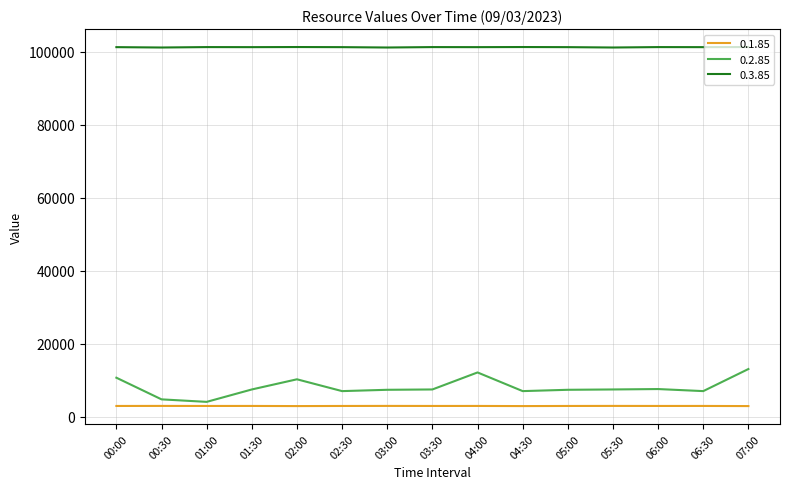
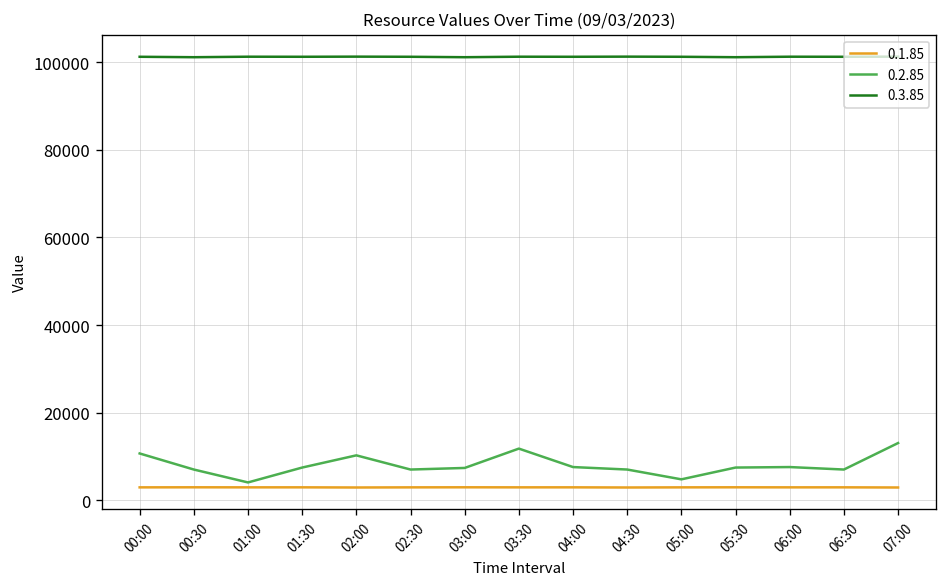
  {
    "0.1.85": {
      "00:00": 3000,
      "00:30": 3000,
      "01:00": 3000,
      "01:30": 3000,
      "02:00": 3000,
      "02:30": 3000,
      "03:00": 3000,
      "03:30": 3000,
      "04:00": 3000,
      "04:30": 3000,
      "05:00": 3000,
      "05:30": 3000,
      "06:00": 3000,
      "06:30": 3000,
      "07:00": 3000
    },
    "0.2.85": {
      "00:00": 11000,
-     "00:30": 5000,
+     "00:30": 7000,
      "01:00": 4000,
      "01:30": 7000,
      "02:00": 10000,
      "02:30": 7000,
      "03:00": 7000,
-     "03:30": 7000,
-     "04:00": 12000,
+     "03:30": 12000,
+     "04:00": 8000,
      "04:30": 7000,
-     "05:00": 7000,
+     "05:00": 5000,
      "05:30": 7000,
      "06:00": 8000,
      "06:30": 7000,
      "07:00": 13000
    },
    "0.3.85": {
      "00:00": 101000,
      "00:30": 101000,
      "01:00": 101000,
      "01:30": 101000,
      "02:00": 101000,
      "02:30": 101000,
      "03:00": 101000,
      "03:30": 101000,
      "04:00": 101000,
      "04:30": 101000,
      "05:00": 101000,
      "05:30": 101000,
      "06:00": 101000,
      "06:30": 101000
    }
  }
